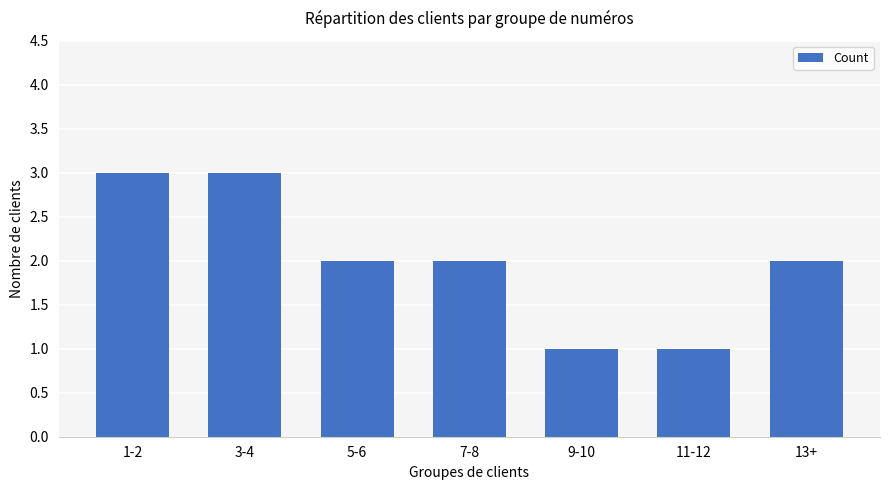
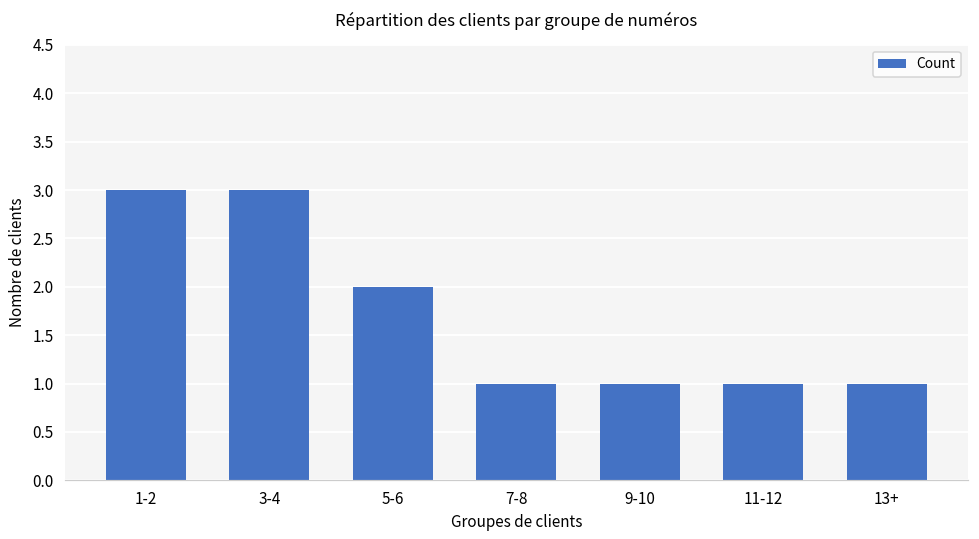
  {
    "1-2": 3,
    "3-4": 3,
    "5-6": 2,
-   "7-8": 2,
+   "7-8": 1,
    "9-10": 1,
    "11-12": 1,
-   "13+": 2
+   "13+": 1
  }
